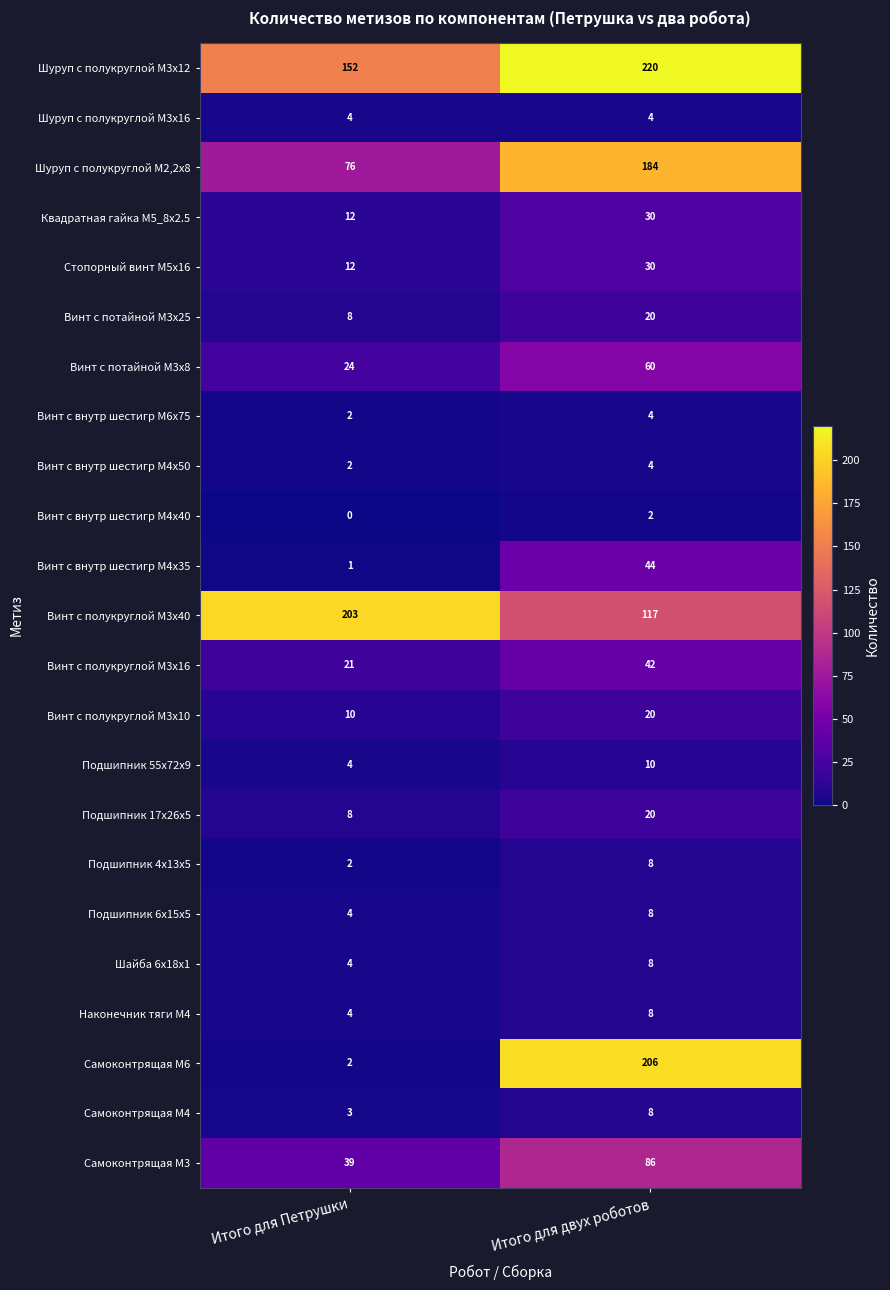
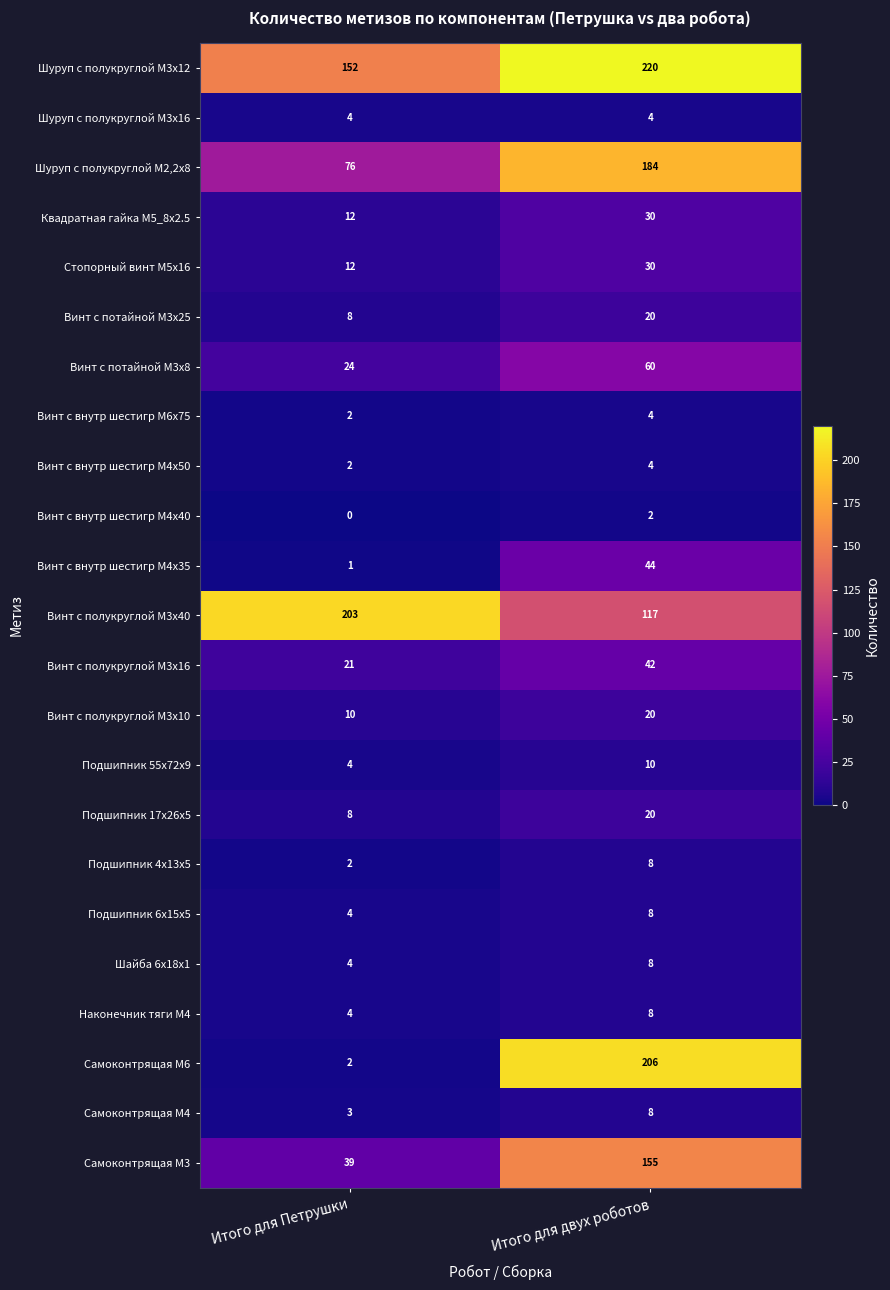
  {
    "Шуруп с полукруглой М3х12": {
      "Итого для Петрушки": 152,
      "Итого для двух роботов": 220
    },
    "Шуруп с полукруглой М3х16": {
      "Итого для Петрушки": 4,
      "Итого для двух роботов": 4
    },
    "Шуруп с полукруглой М2,2х8": {
      "Итого для Петрушки": 76,
      "Итого для двух роботов": 184
    },
    "Квадратная гайка М5_8х2.5": {
      "Итого для Петрушки": 12,
      "Итого для двух роботов": 30
    },
    "Стопорный винт М5х16": {
      "Итого для Петрушки": 12,
      "Итого для двух роботов": 30
    },
    "Винт с потайной М3х25": {
      "Итого для Петрушки": 8,
      "Итого для двух роботов": 20
    },
    "Винт с потайной М3х8": {
      "Итого для Петрушки": 24,
      "Итого для двух роботов": 60
    },
    "Винт с внутр шестигр М6х75": {
      "Итого для Петрушки": 2,
      "Итого для двух роботов": 4
    },
    "Винт с внутр шестигр М4х50": {
      "Итого для Петрушки": 2,
      "Итого для двух роботов": 4
    },
    "Винт с внутр шестигр М4х40": {
      "Итого для Петрушки": 0,
      "Итого для двух роботов": 2
    },
    "Винт с внутр шестигр М4х35": {
      "Итого для Петрушки": 1,
      "Итого для двух роботов": 44
    },
    "Винт с полукруглой М3х40": {
      "Итого для Петрушки": 203,
      "Итого для двух роботов": 117
    },
    "Винт с полукруглой М3х16": {
      "Итого для Петрушки": 21,
      "Итого для двух роботов": 42
    },
    "Винт с полукруглой М3х10": {
      "Итого для Петрушки": 10,
      "Итого для двух роботов": 20
    },
    "Подшипник 55х72х9": {
      "Итого для Петрушки": 4,
      "Итого для двух роботов": 10
    },
    "Подшипник 17х26х5": {
      "Итого для Петрушки": 8,
      "Итого для двух роботов": 20
    },
    "Подшипник 4х13х5": {
      "Итого для Петрушки": 2,
      "Итого для двух роботов": 8
    },
    "Подшипник 6х15х5": {
      "Итого для Петрушки": 4,
      "Итого для двух роботов": 8
    },
    "Шайба 6х18х1": {
      "Итого для Петрушки": 4,
      "Итого для двух роботов": 8
    },
    "Наконечник тяги М4": {
      "Итого для Петрушки": 4,
      "Итого для двух роботов": 8
    },
    "Самоконтрящая М6": {
      "Итого для Петрушки": 2,
      "Итого для двух роботов": 206
    },
    "Самоконтрящая М4": {
      "Итого для Петрушки": 3,
      "Итого для двух роботов": 8
    },
    "Самоконтрящая М3": {
      "Итого для Петрушки": 39,
-     "Итого для двух роботов": 86
+     "Итого для двух роботов": 155
    }
  }
